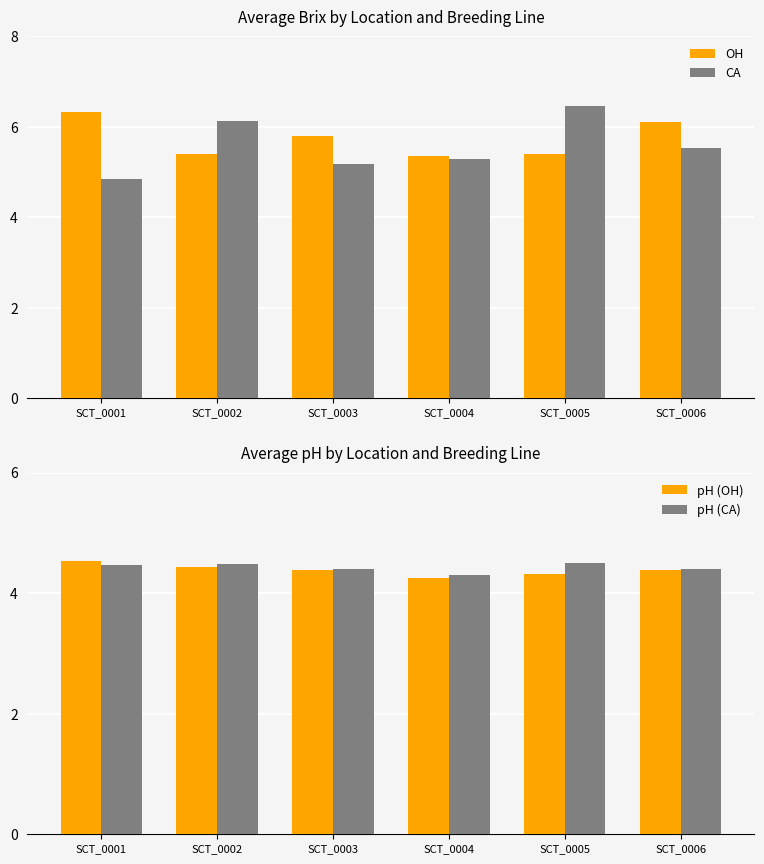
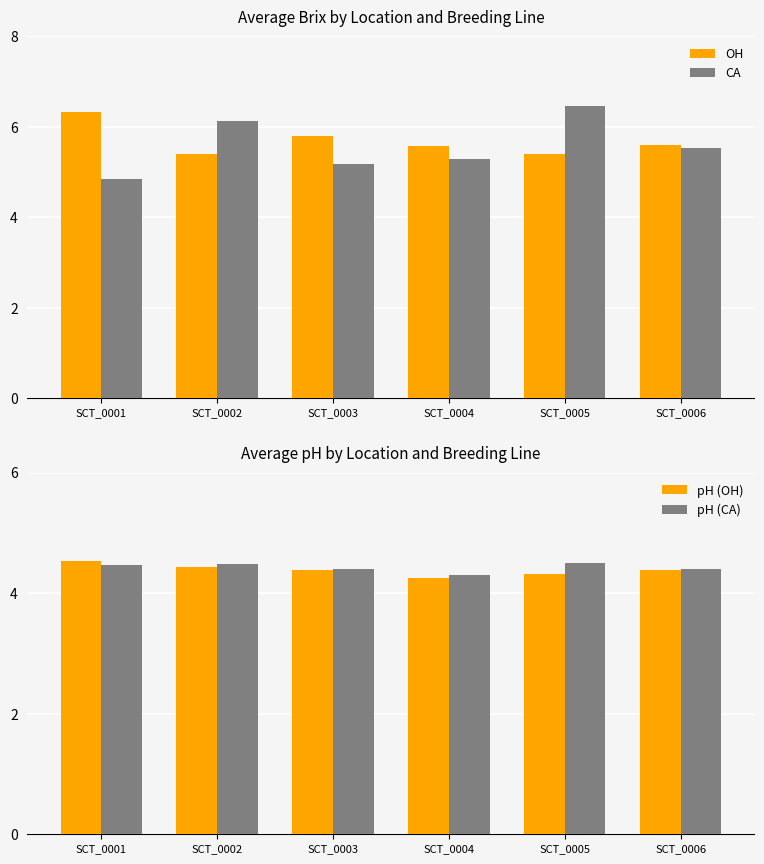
  {
    "Average Brix by Location and Breeding Line": {
      "OH": {
        "SCT_0001": 6.3,
        "SCT_0002": 5.4,
        "SCT_0003": 5.8,
-       "SCT_0004": 5.4,
+       "SCT_0004": 5.6,
        "SCT_0005": 5.4,
-       "SCT_0006": 6.1
+       "SCT_0006": 5.6
      },
      "CA": {
        "SCT_0001": 4.8,
        "SCT_0002": 6.1,
        "SCT_0003": 5.2,
        "SCT_0004": 5.3,
        "SCT_0005": 6.5,
        "SCT_0006": 5.5
      }
    },
    "Average pH by Location and Breeding Line": {
      "pH (OH)": {
        "SCT_0001": 4.5,
        "SCT_0002": 4.4,
        "SCT_0003": 4.4,
        "SCT_0004": 4.3,
        "SCT_0005": 4.3,
        "SCT_0006": 4.4
      },
      "pH (CA)": {
        "SCT_0001": 4.5,
        "SCT_0002": 4.5,
        "SCT_0003": 4.4,
        "SCT_0004": 4.3,
        "SCT_0005": 4.5,
        "SCT_0006": 4.4
      }
    }
  }
